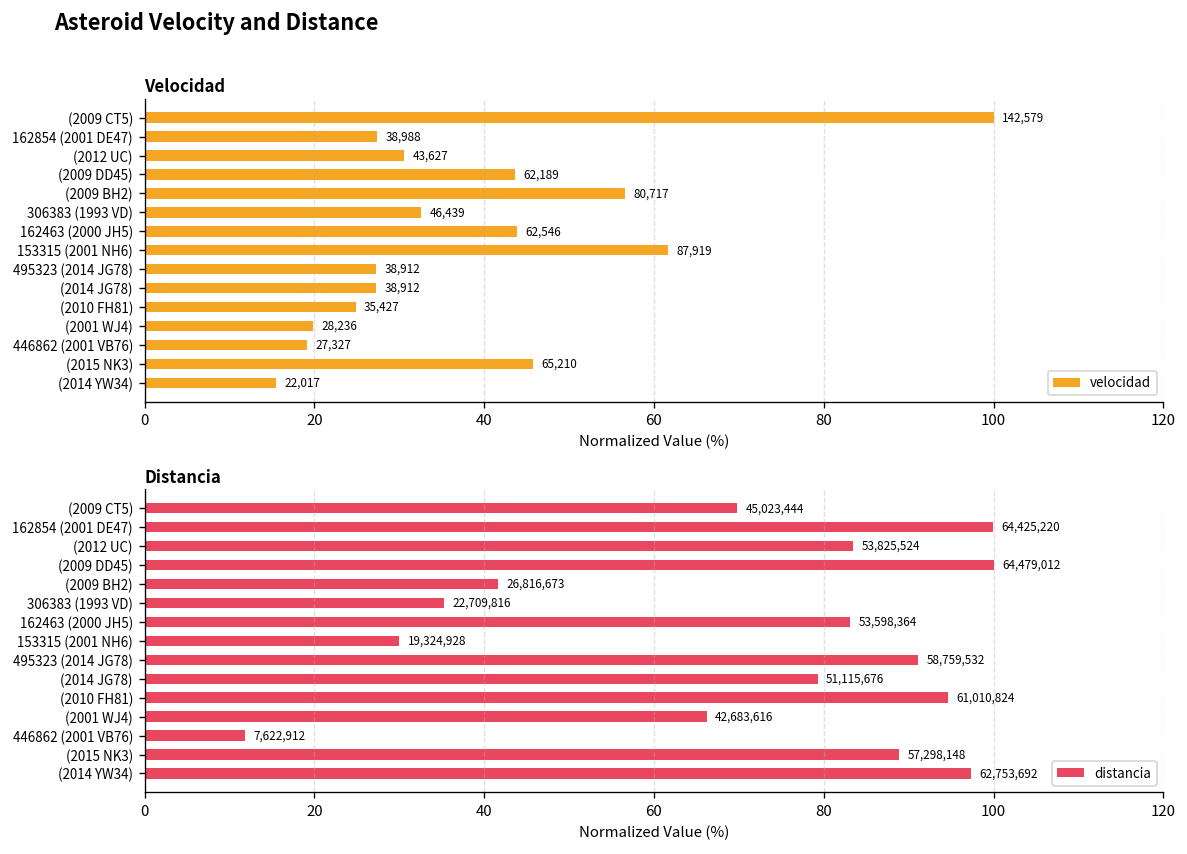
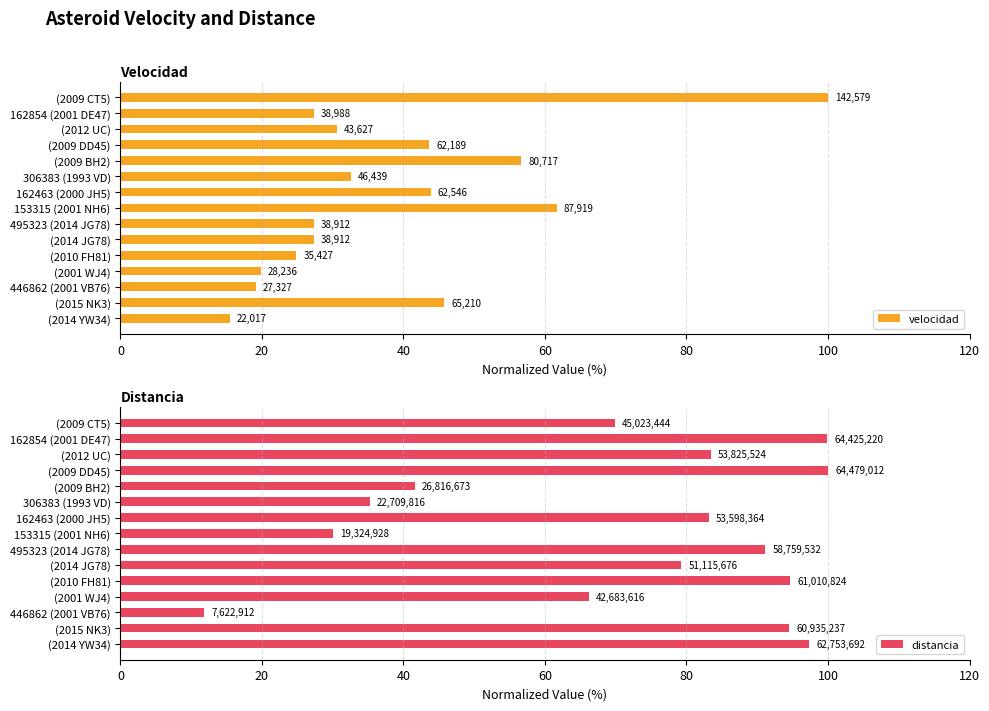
  {
    "Distancia": {
-     "(2015 NK3)": "57,298,148"
+     "(2015 NK3)": "60,935,237"
    }
  }
